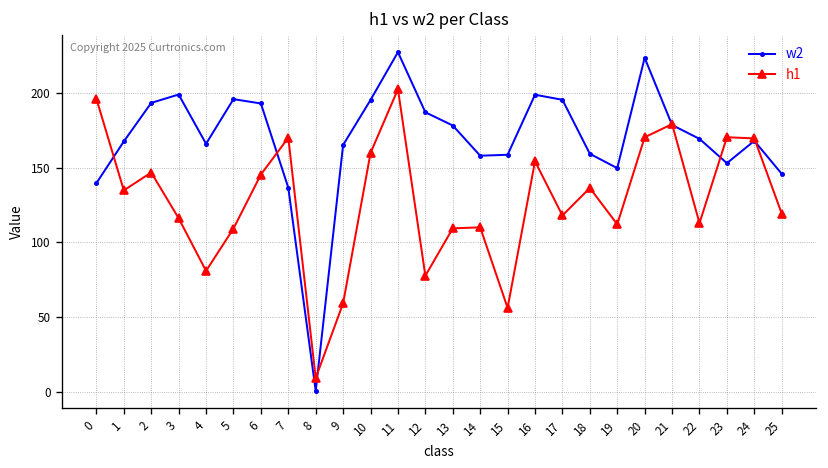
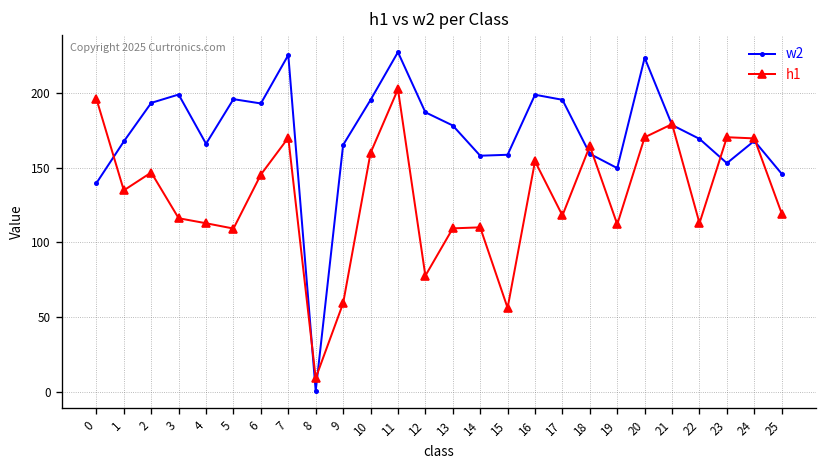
  {
    "w2": {
      "0": 140,
      "1": 168,
      "2": 193,
      "3": 199,
      "4": 166,
      "5": 196,
      "6": 193,
-     "7": 137,
+     "7": 225,
      "8": 1,
      "9": 165,
      "10": 195,
      "11": 227,
      "12": 187,
      "13": 178,
      "14": 158,
      "15": 159,
      "16": 199,
      "17": 195,
      "18": 159,
      "19": 150,
      "20": 224,
      "22": 169,
      "23": 153,
      "25": 146
    },
    "h1": {
      "0": 196,
      "1": 135,
      "2": 147,
      "3": 116,
-     "4": 81,
+     "4": 113,
      "5": 109,
      "6": 145,
      "7": 170,
      "8": 9,
      "9": 59,
      "10": 160,
      "11": 203,
      "12": 78,
      "13": 109,
      "14": 110,
      "15": 56,
      "16": 154,
      "17": 118,
-     "18": 136,
+     "18": 164,
      "19": 112,
      "20": 170,
      "22": 113,
      "23": 170,
      "25": 119
    }
  }
